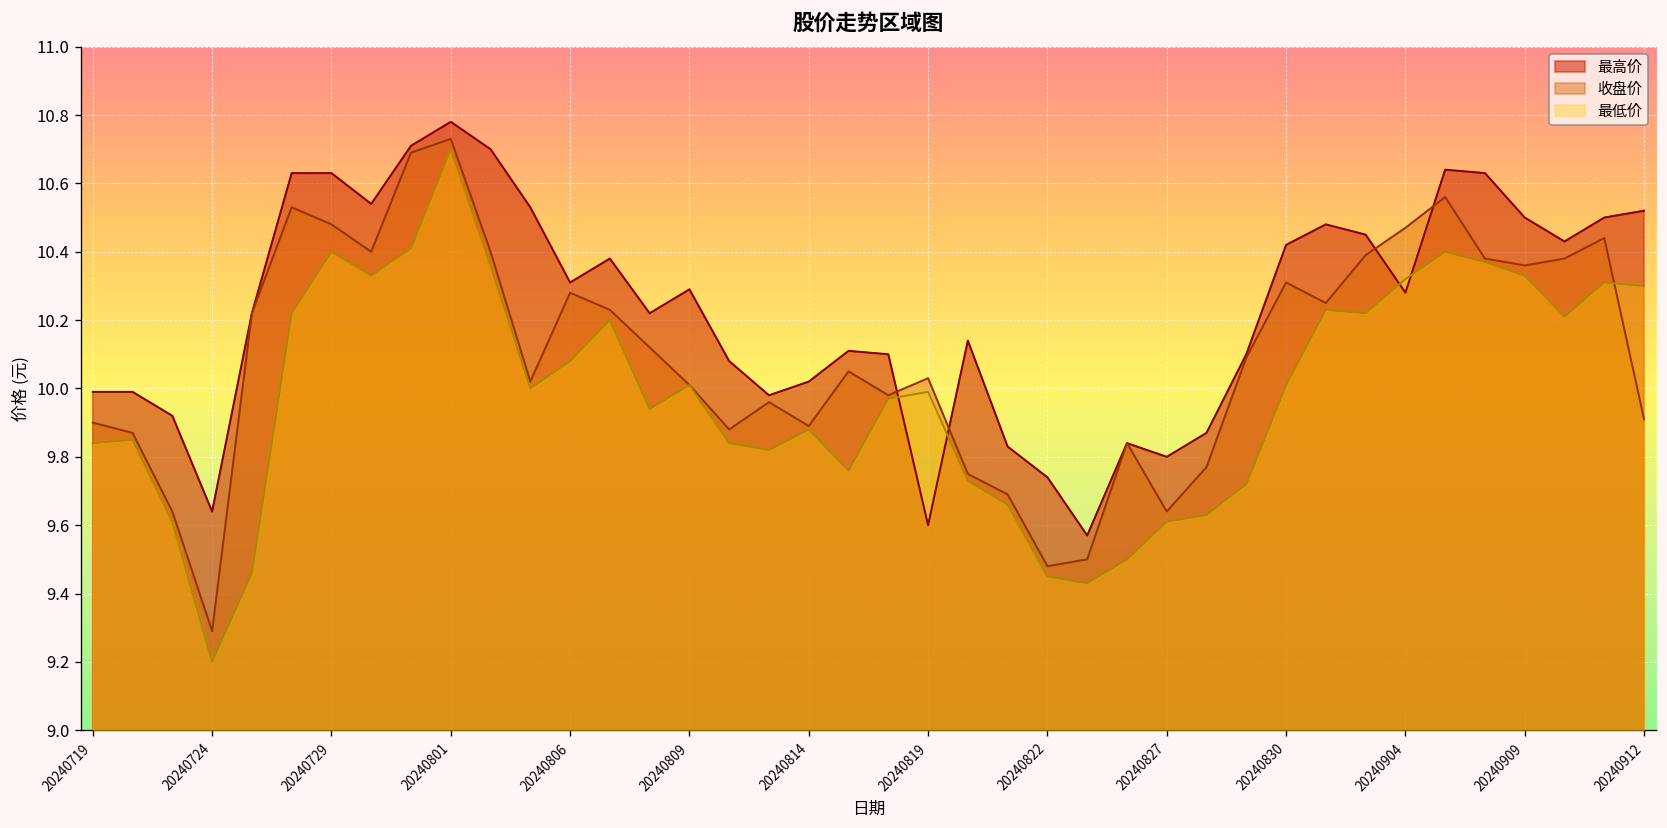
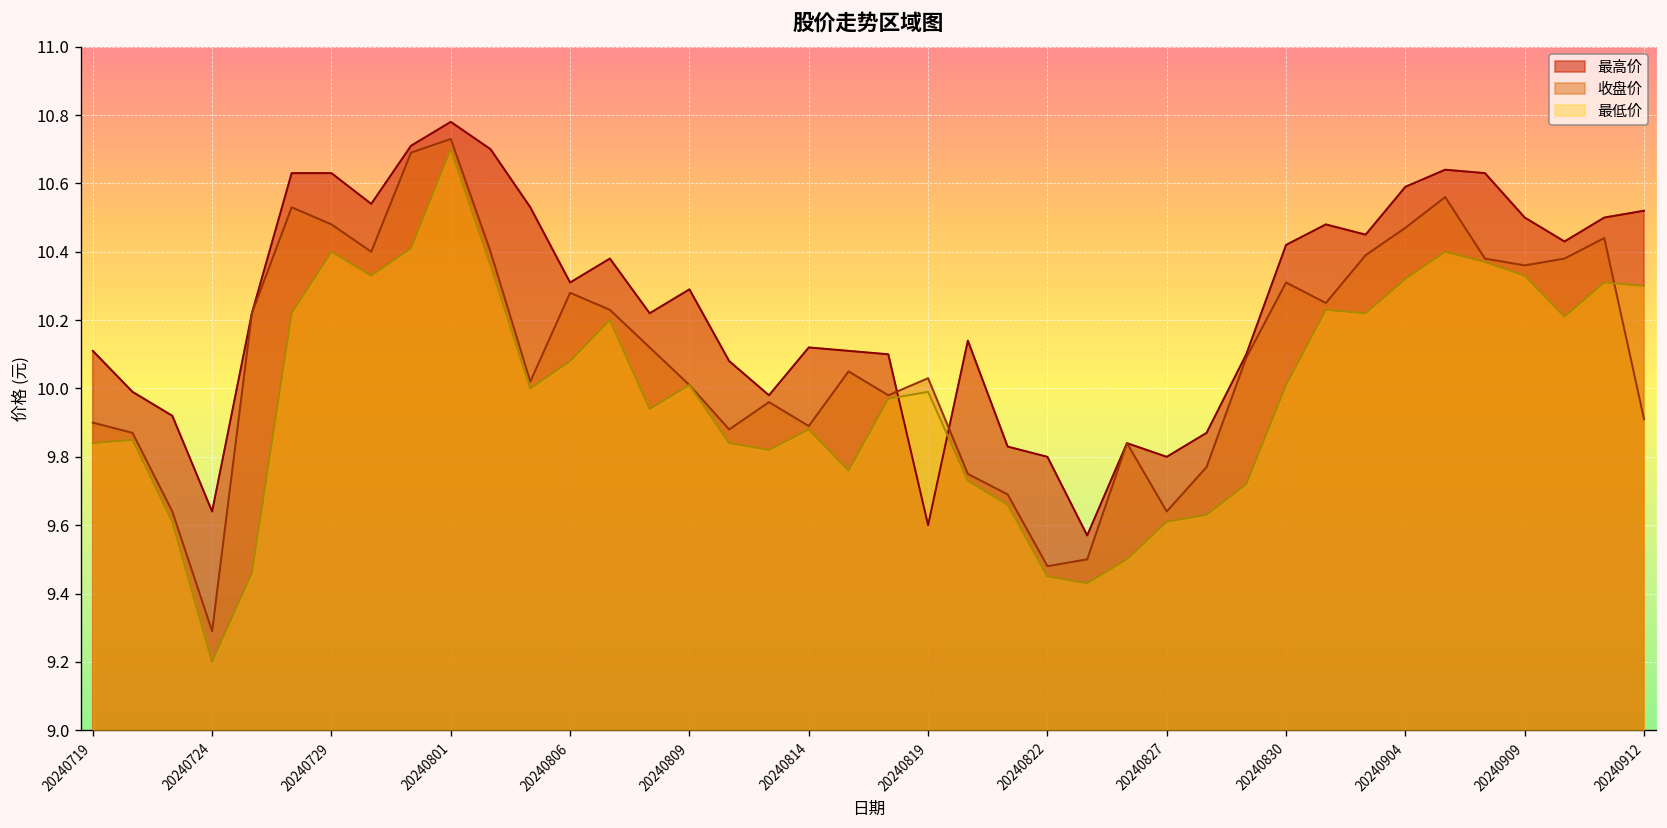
  {
    "最高价": {
-     "20240719": 9.99,
+     "20240719": 10.11,
      "20240724": 9.64,
      "20240729": 10.63,
      "20240801": 10.78,
      "20240806": 10.31,
      "20240809": 10.29,
-     "20240814": 10.02,
+     "20240814": 10.12,
      "20240819": 9.60,
-     "20240822": 9.74,
+     "20240822": 9.80,
      "20240827": 9.80,
      "20240830": 10.42,
-     "20240904": 10.28,
+     "20240904": 10.59,
      "20240909": 10.50,
      "20240912": 10.52
    },
    "收盘价": {
      "20240719": 9.90,
      "20240724": 9.29,
      "20240729": 10.48,
      "20240801": 10.73,
      "20240806": 10.28,
      "20240814": 9.89,
      "20240819": 10.03,
      "20240822": 9.48,
      "20240827": 9.64,
      "20240830": 10.31,
      "20240904": 10.47,
      "20240909": 10.36,
      "20240912": 9.91
    },
    "最低价": {
      "20240719": 9.84,
      "20240724": 9.20,
      "20240729": 10.40,
      "20240801": 10.70,
      "20240806": 10.08,
      "20240814": 9.88,
      "20240819": 9.99,
      "20240822": 9.45,
      "20240827": 9.61,
      "20240830": 10.01,
      "20240904": 10.32,
      "20240909": 10.33,
      "20240912": 10.30
    }
  }
